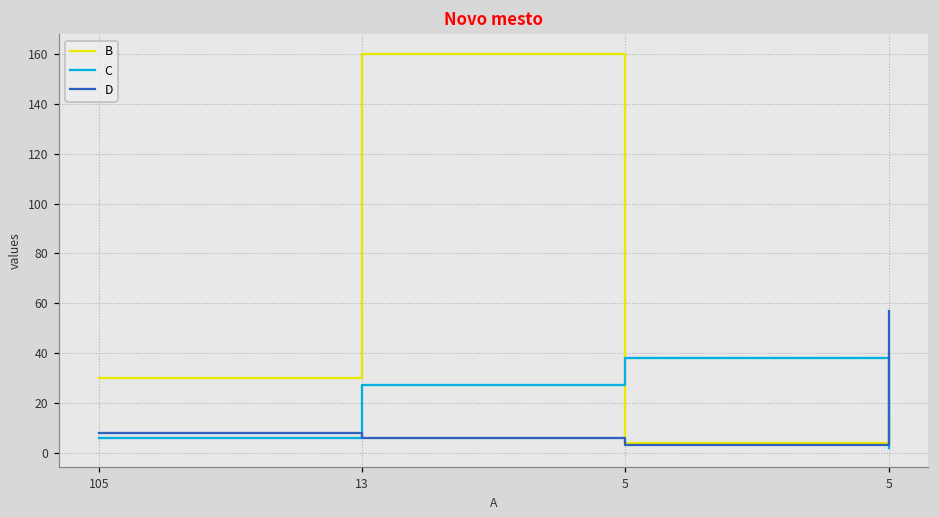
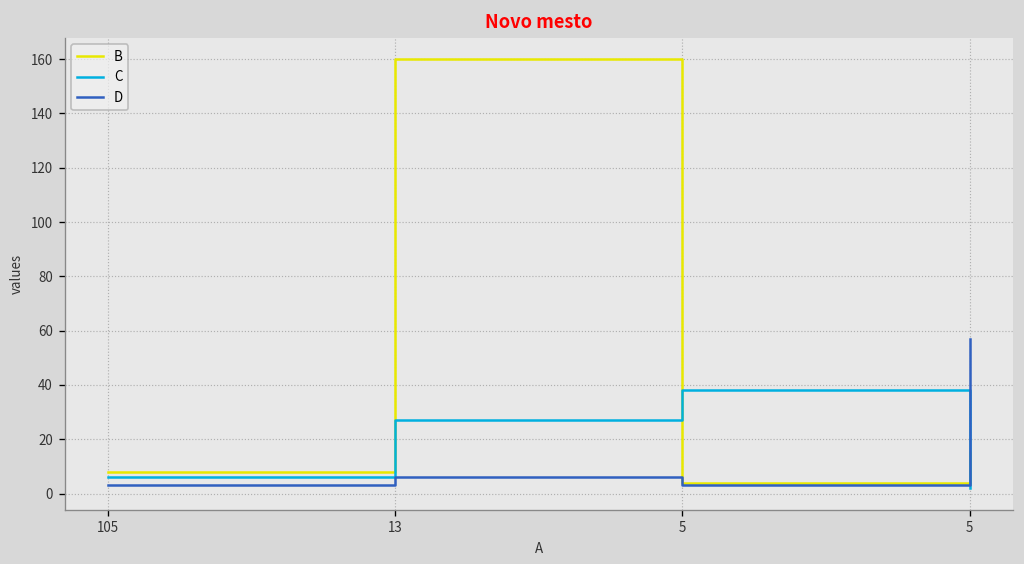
  {
    "B": {
-     "105": 30,
+     "105": 8,
      "13": 160
    },
    "C": {
      "105": 6,
      "13": 27
    },
    "D": {
-     "105": 8,
+     "105": 3,
      "13": 6
    }
  }
